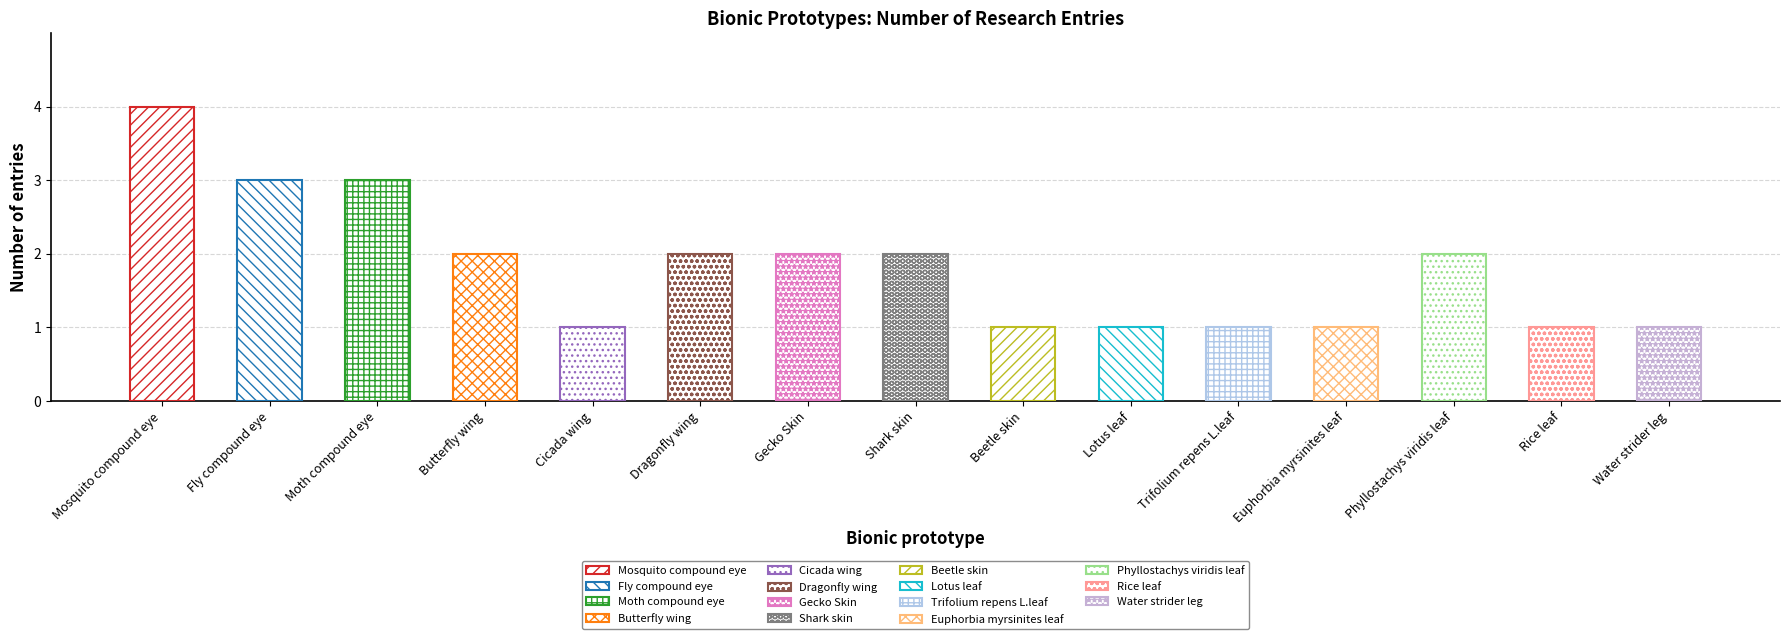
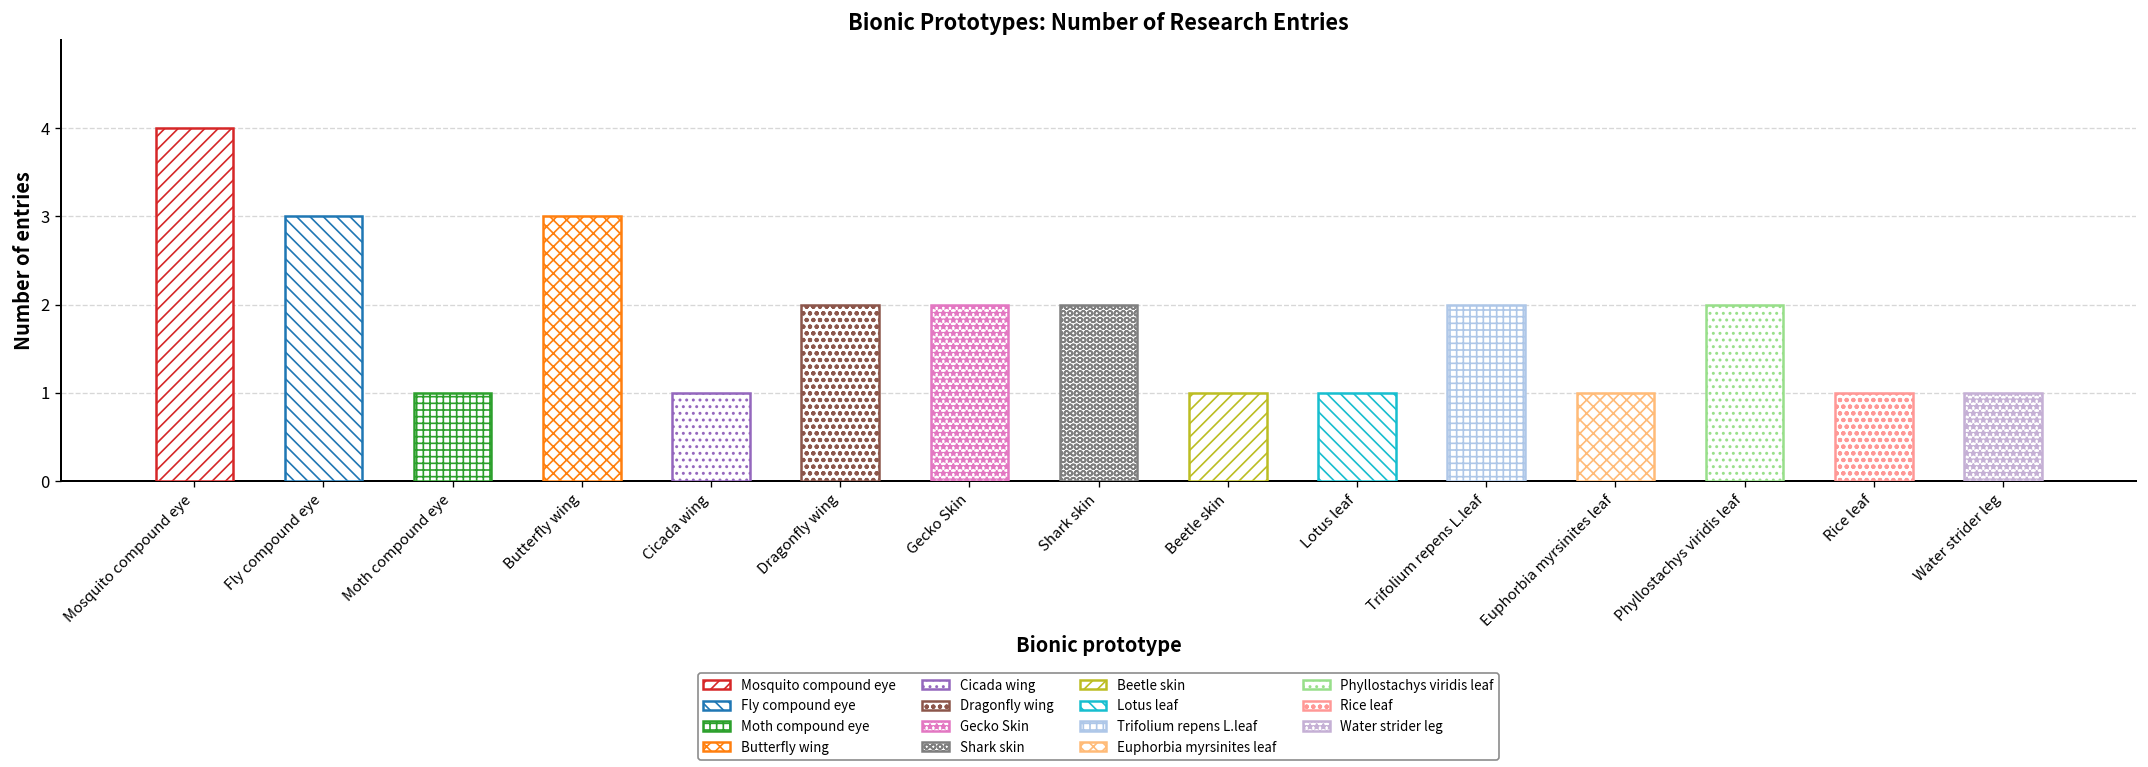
  {
    "Mosquito compound eye": 4,
    "Fly compound eye": 3,
-   "Moth compound eye": 3,
-   "Butterfly wing": 2,
+   "Moth compound eye": 1,
+   "Butterfly wing": 3,
    "Cicada wing": 1,
    "Dragonfly wing": 2,
    "Gecko Skin": 2,
    "Shark skin": 2,
    "Beetle skin": 1,
    "Lotus leaf": 1,
-   "Trifolium repens L.leaf": 1,
+   "Trifolium repens L.leaf": 2,
    "Euphorbia myrsinites leaf": 1,
    "Phyllostachys viridis leaf": 2,
    "Rice leaf": 1,
    "Water strider leg": 1
  }
